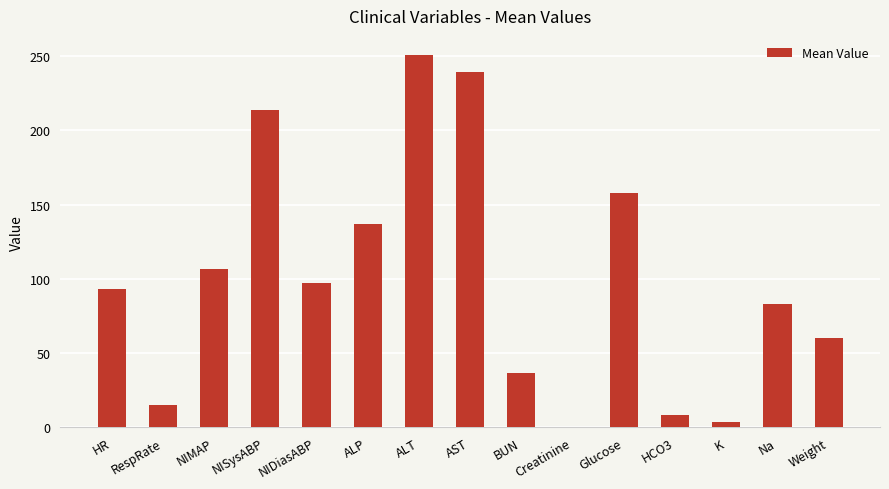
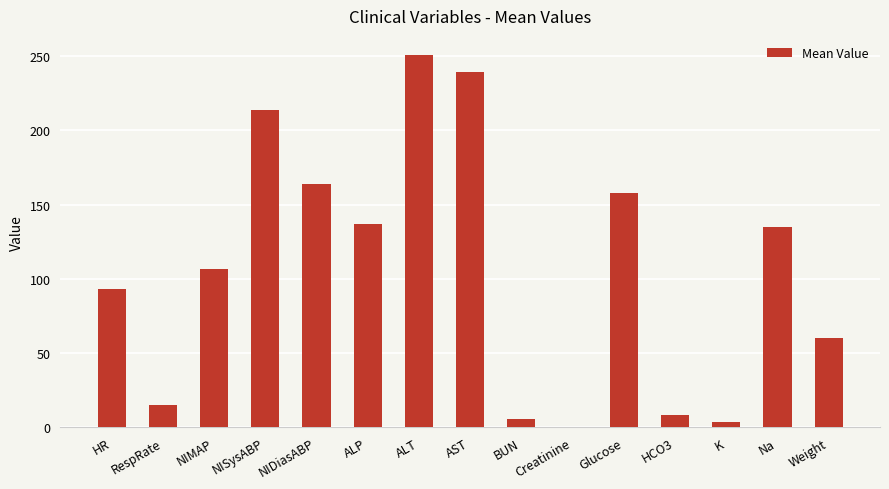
  {
    "HR": 93,
    "RespRate": 15,
    "NIMAP": 107,
    "NISysABP": 213,
-   "NIDiasABP": 97,
+   "NIDiasABP": 164,
    "ALP": 137,
    "ALT": 251,
    "AST": 239,
-   "BUN": 36,
+   "BUN": 6,
    "Glucose": 158,
    "HCO3": 8,
    "K": 4,
-   "Na": 83,
+   "Na": 135,
    "Weight": 60
  }
